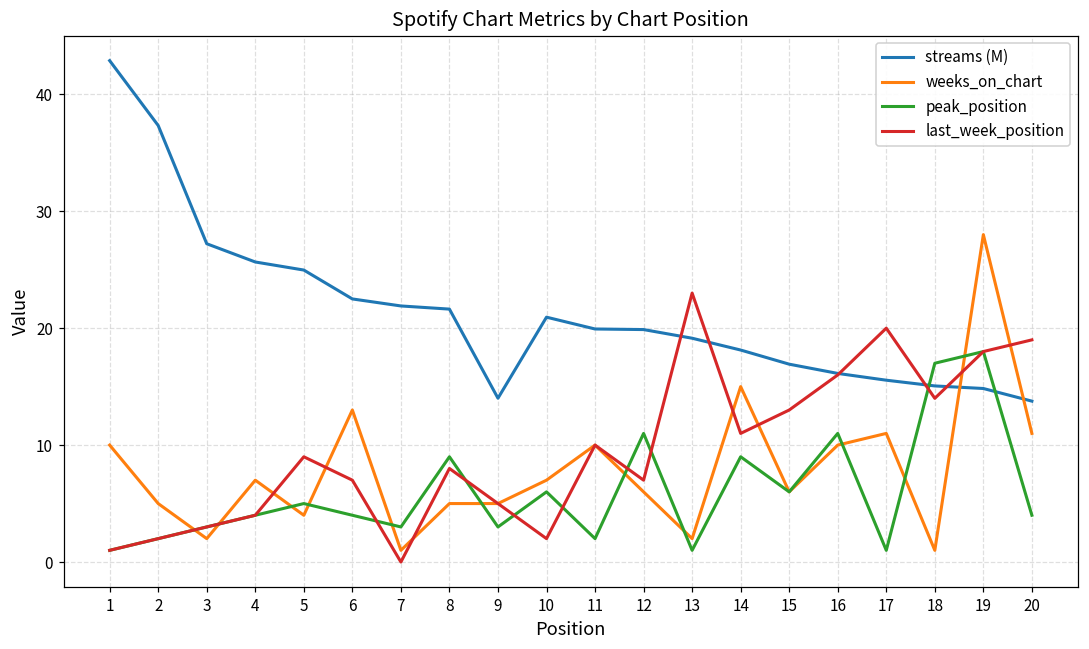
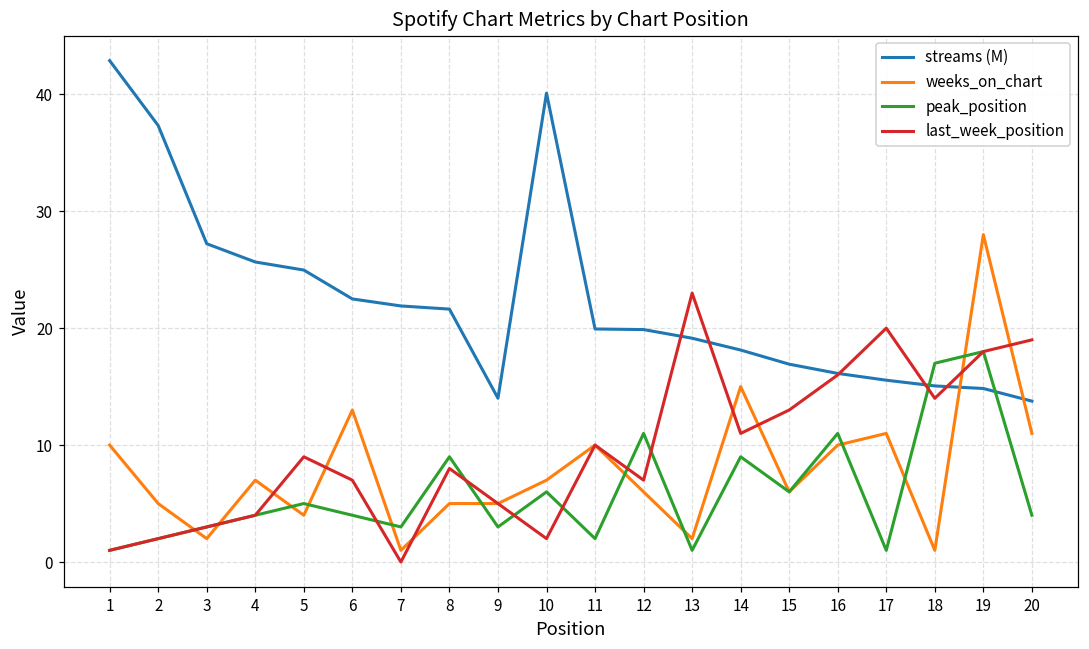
  {
    "streams (M)": {
      "1": 42.9,
      "2": 37.3,
      "3": 27.2,
      "4": 25.7,
      "5": 25.0,
      "6": 22.5,
      "7": 21.9,
      "8": 21.6,
      "9": 14.0,
-     "10": 20.9,
+     "10": 40.1,
      "11": 19.9,
      "12": 19.9,
      "13": 19.1,
      "14": 18.1,
      "15": 16.9,
      "17": 15.6,
      "18": 15.1,
      "19": 14.8,
      "20": 13.8
    },
    "weeks_on_chart": {
      "1": 10.0,
      "2": 5.0,
      "3": 2.0,
      "4": 7.0,
      "5": 4.0,
      "6": 13.0,
      "7": 1.0,
      "8": 5.0,
      "10": 7.0,
      "12": 6.0,
      "13": 2.0,
      "14": 15.0,
      "16": 10.0,
      "17": 11.0,
      "18": 1.0,
      "19": 28.0,
      "20": 11.0
    },
    "peak_position": {
      "5": 5.0,
      "6": 4.0,
      "7": 3.0,
      "8": 9.0,
      "9": 3.0,
      "10": 6.0,
      "11": 2.0,
      "12": 11.0,
      "13": 1.0,
      "14": 9.0,
      "16": 11.0,
      "17": 1.0,
      "18": 17.0,
      "20": 4.0
    },
    "last_week_position": {
      "5": 9.0,
      "6": 7.0,
      "7": 0.0,
      "8": 8.0,
      "10": 2.0,
      "12": 7.0,
      "13": 23.0,
      "14": 11.0,
      "15": 13.0,
      "17": 20.0,
      "18": 14.0,
      "20": 19.0
    }
  }
